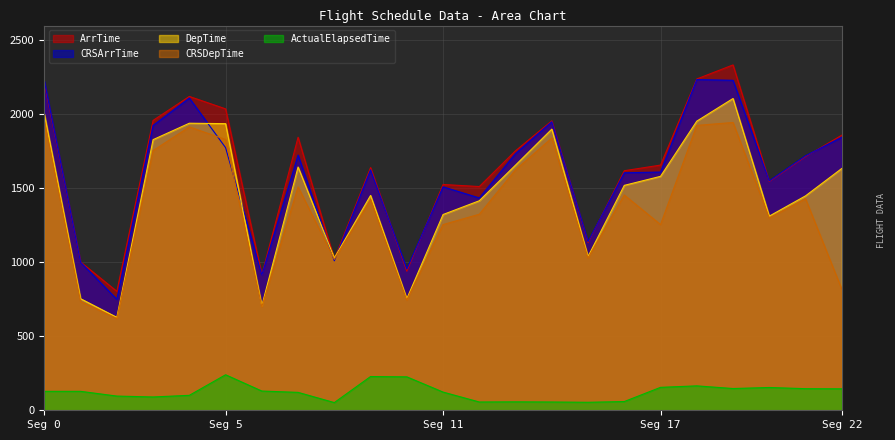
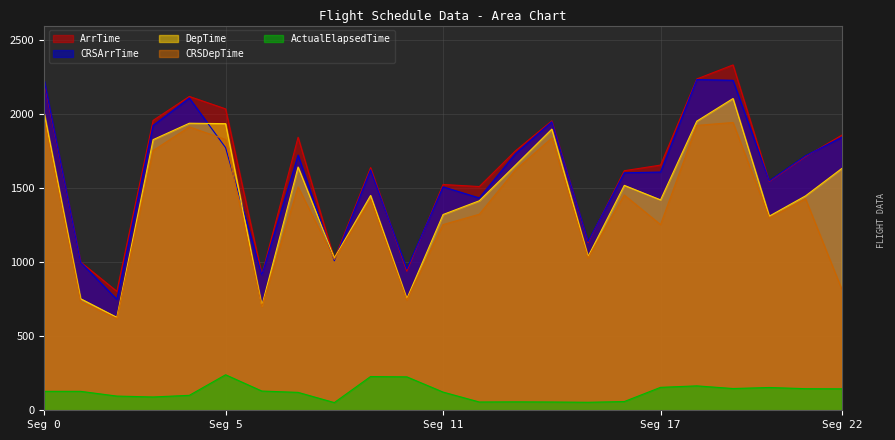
  {
    "ArrTime": {
      "Seg 5": 2040,
      "Seg 17": 1660
    },
    "CRSArrTime": {
      "Seg 5": 1780,
      "Seg 17": 1610
    },
    "DepTime": {
      "Seg 0": 2000,
      "Seg 5": 1940,
      "Seg 11": 1320,
-     "Seg 17": 1580,
+     "Seg 17": 1420,
      "Seg 22": 1630
    },
    "CRSDepTime": {
      "Seg 0": 1960,
      "Seg 5": 1830,
      "Seg 11": 1260,
      "Seg 17": 1260,
      "Seg 22": 820
    },
    "ActualElapsedTime": {
      "Seg 0": 130,
      "Seg 5": 240,
      "Seg 11": 120,
      "Seg 17": 160,
      "Seg 22": 150
    }
  }
